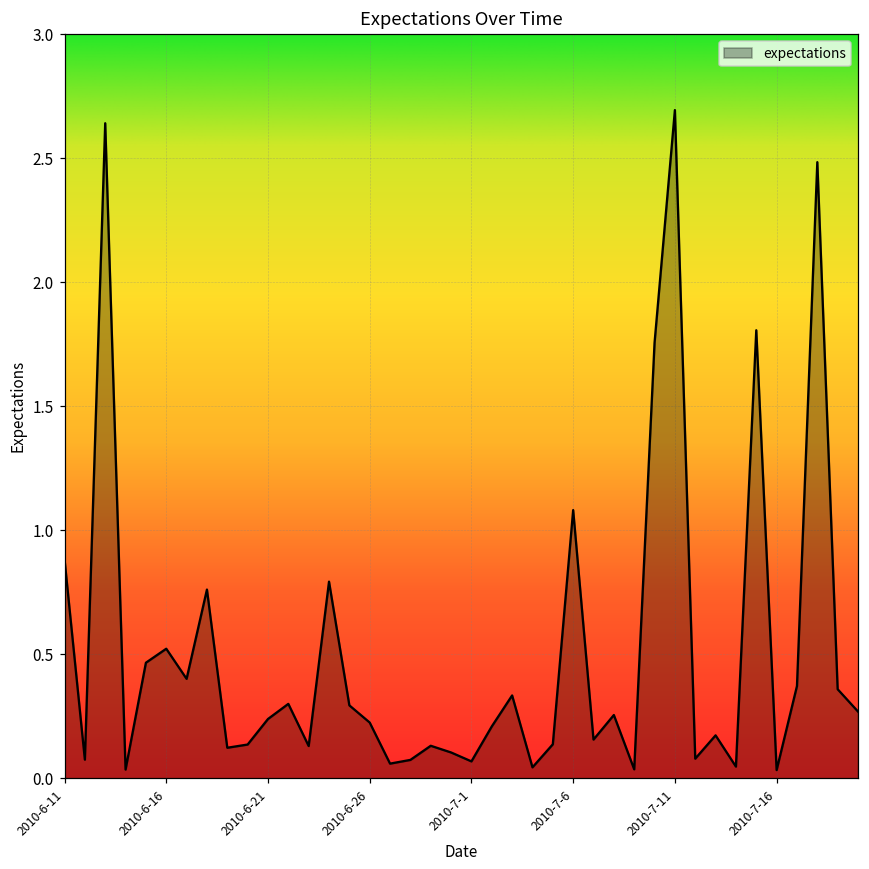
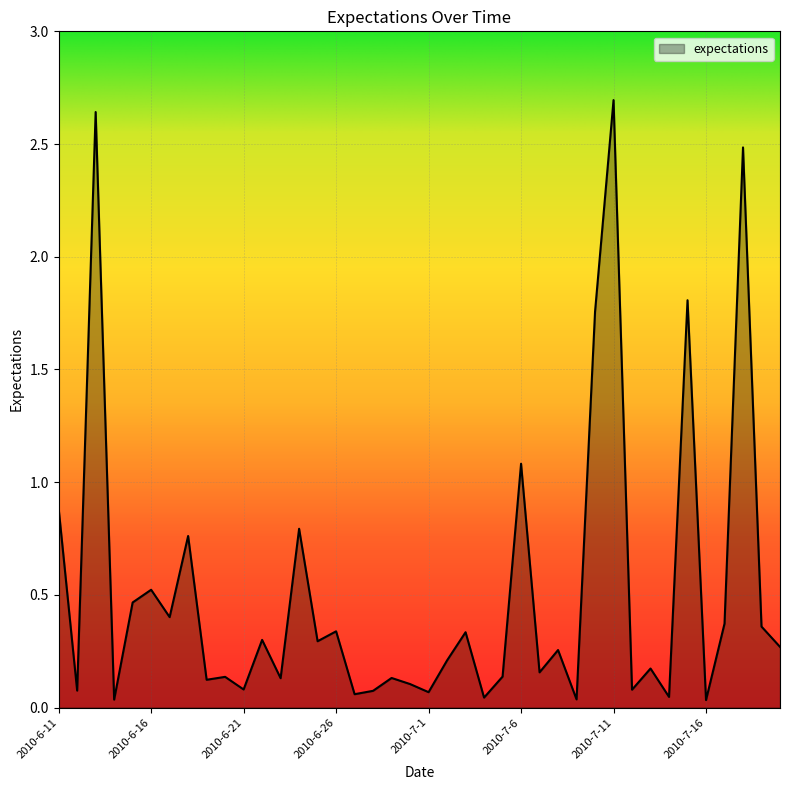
  {
    "2010-6-11": 0.88,
    "2010-6-16": 0.52,
-   "2010-6-21": 0.24,
-   "2010-6-26": 0.22,
+   "2010-6-21": 0.08,
+   "2010-6-26": 0.34,
    "2010-7-1": 0.07,
    "2010-7-6": 1.08,
    "2010-7-11": 2.69,
    "2010-7-16": 0.03
  }
